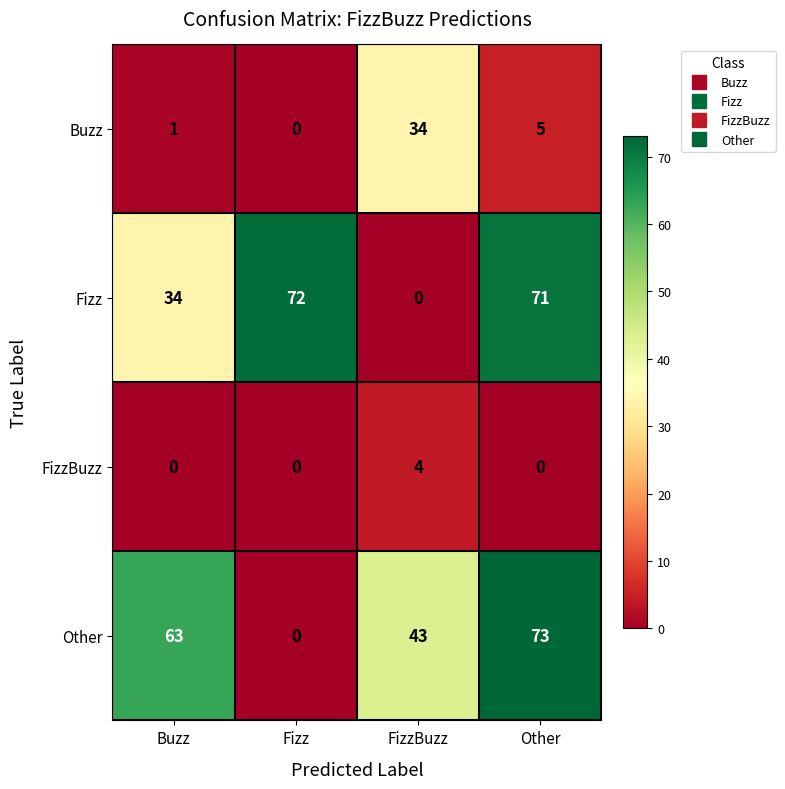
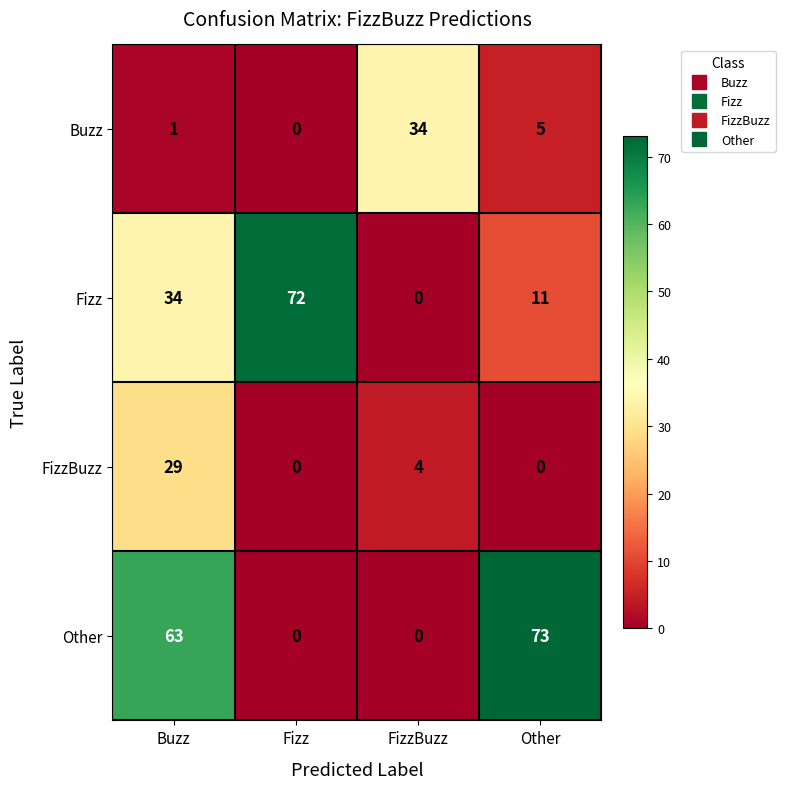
  {
    "Buzz": {
      "Buzz": 1,
      "Fizz": 0,
      "FizzBuzz": 34,
      "Other": 5
    },
    "Fizz": {
      "Buzz": 34,
      "Fizz": 72,
      "FizzBuzz": 0,
-     "Other": 71
+     "Other": 11
    },
    "FizzBuzz": {
-     "Buzz": 0,
+     "Buzz": 29,
      "Fizz": 0,
      "FizzBuzz": 4,
      "Other": 0
    },
    "Other": {
      "Buzz": 63,
      "Fizz": 0,
-     "FizzBuzz": 43,
+     "FizzBuzz": 0,
      "Other": 73
    }
  }
